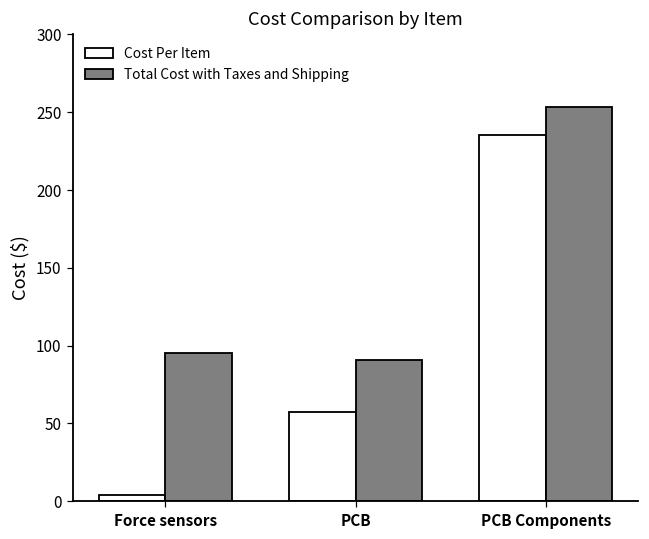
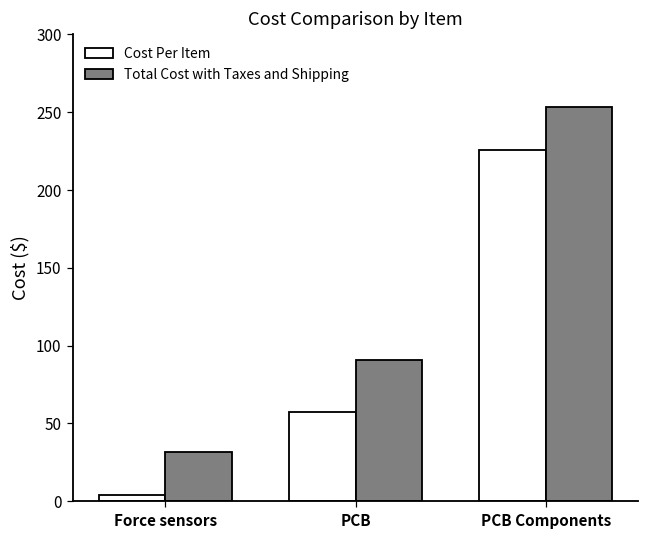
  {
    "Cost Per Item": {
      "Force sensors": 4,
      "PCB": 57,
-     "PCB Components": 235
+     "PCB Components": 226
    },
    "Total Cost with Taxes and Shipping": {
-     "Force sensors": 95,
+     "Force sensors": 31,
      "PCB": 91,
      "PCB Components": 253
    }
  }
